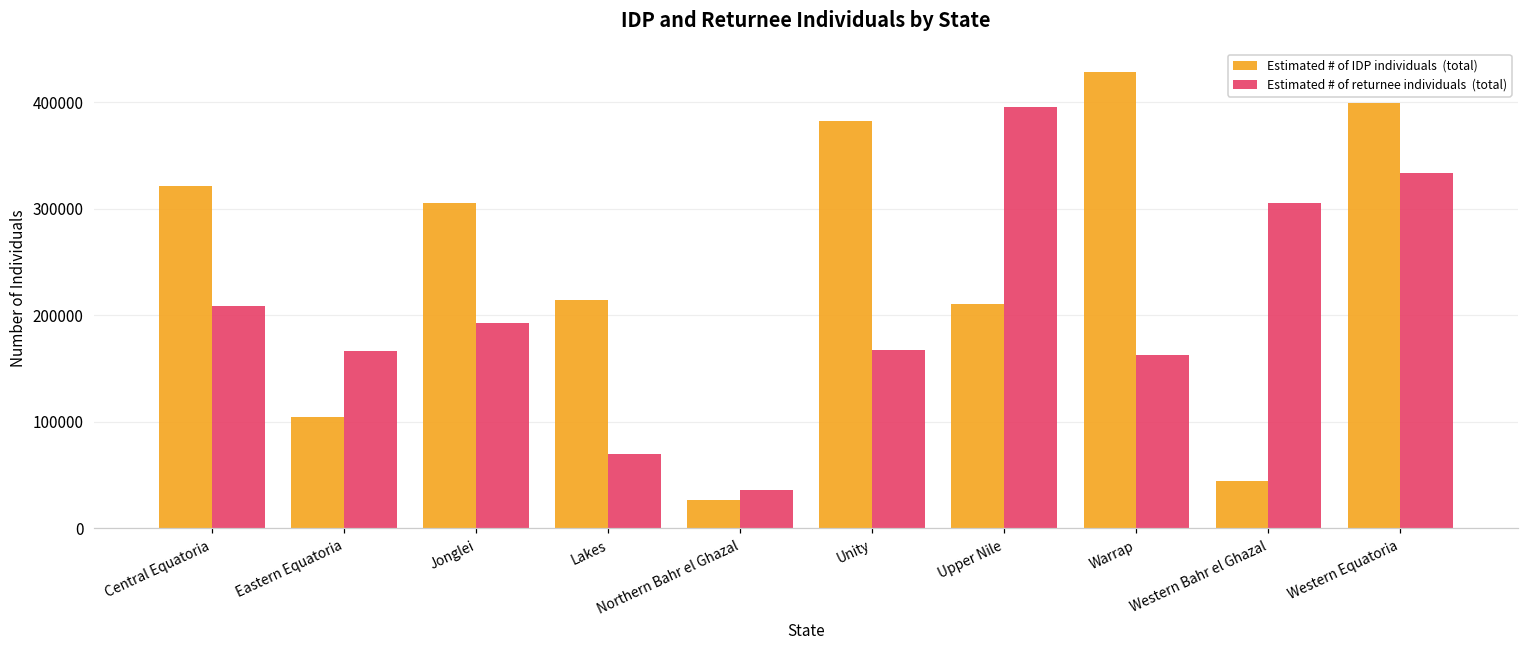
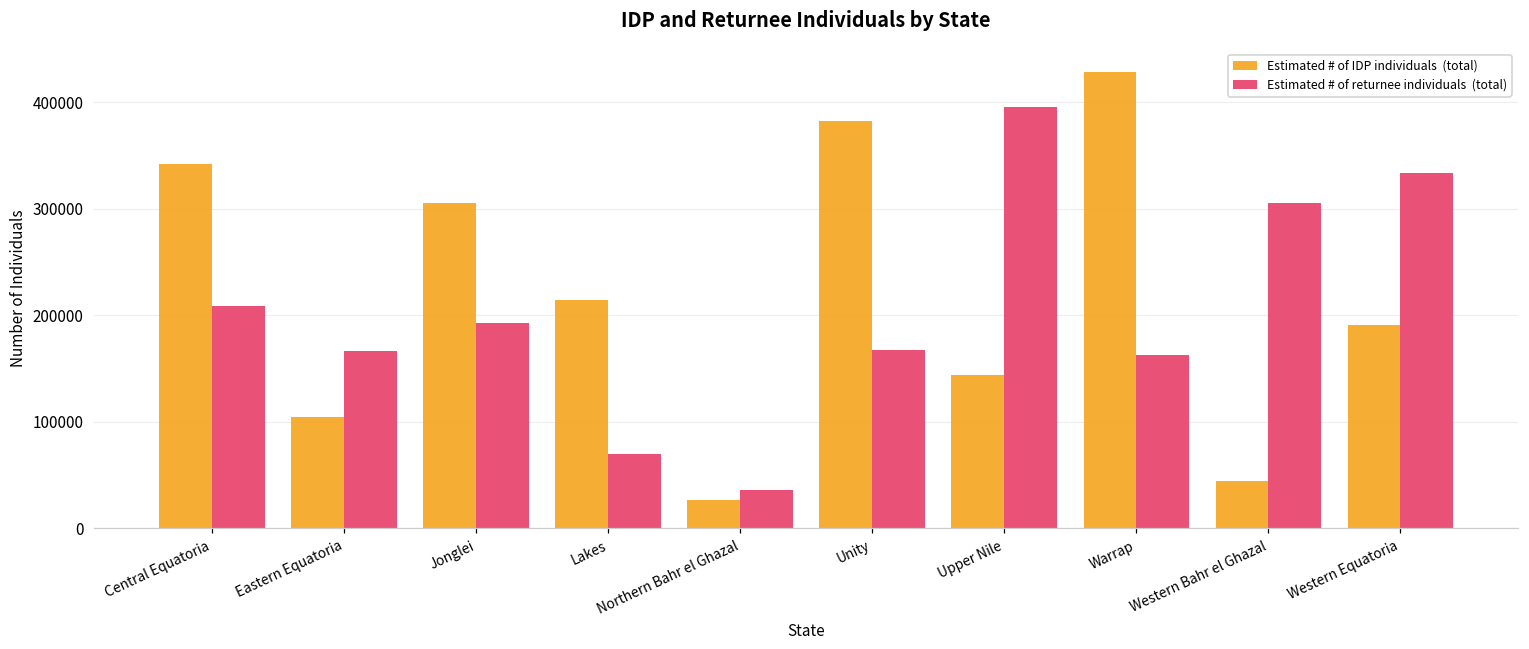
  {
    "Estimated # of IDP individuals (total)": {
-     "Central Equatoria": 320000,
+     "Central Equatoria": 340000,
      "Eastern Equatoria": 100000,
      "Jonglei": 310000,
      "Lakes": 210000,
      "Northern Bahr el Ghazal": 30000,
      "Unity": 380000,
-     "Upper Nile": 210000,
+     "Upper Nile": 140000,
      "Warrap": 430000,
      "Western Bahr el Ghazal": 40000,
-     "Western Equatoria": 400000
+     "Western Equatoria": 190000
    },
    "Estimated # of returnee individuals (total)": {
      "Central Equatoria": 210000,
      "Eastern Equatoria": 170000,
      "Jonglei": 190000,
      "Lakes": 70000,
      "Northern Bahr el Ghazal": 40000,
      "Unity": 170000,
      "Upper Nile": 400000,
      "Warrap": 160000,
      "Western Bahr el Ghazal": 310000,
      "Western Equatoria": 330000
    }
  }
